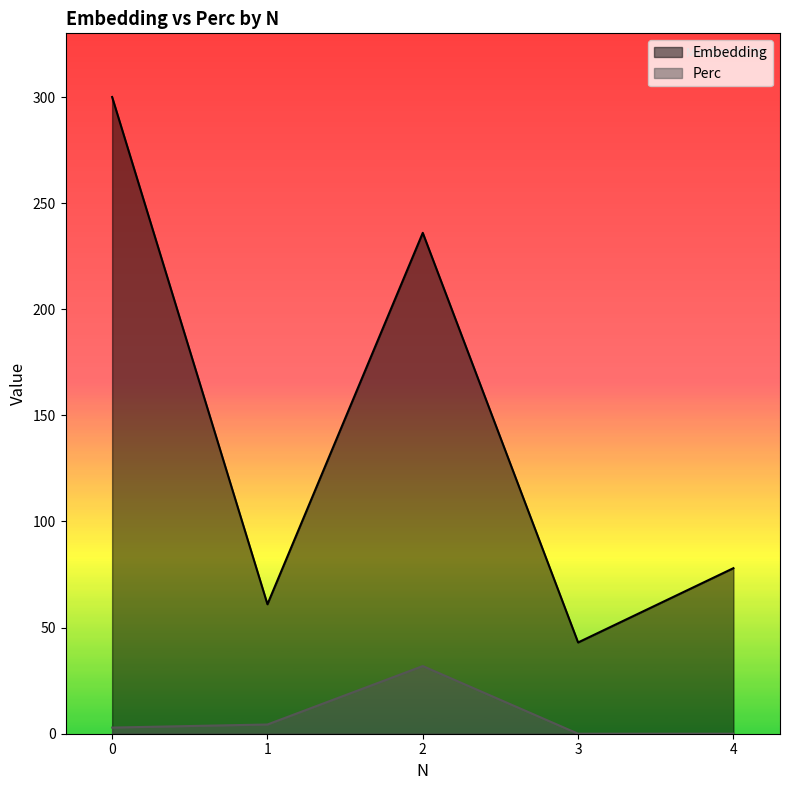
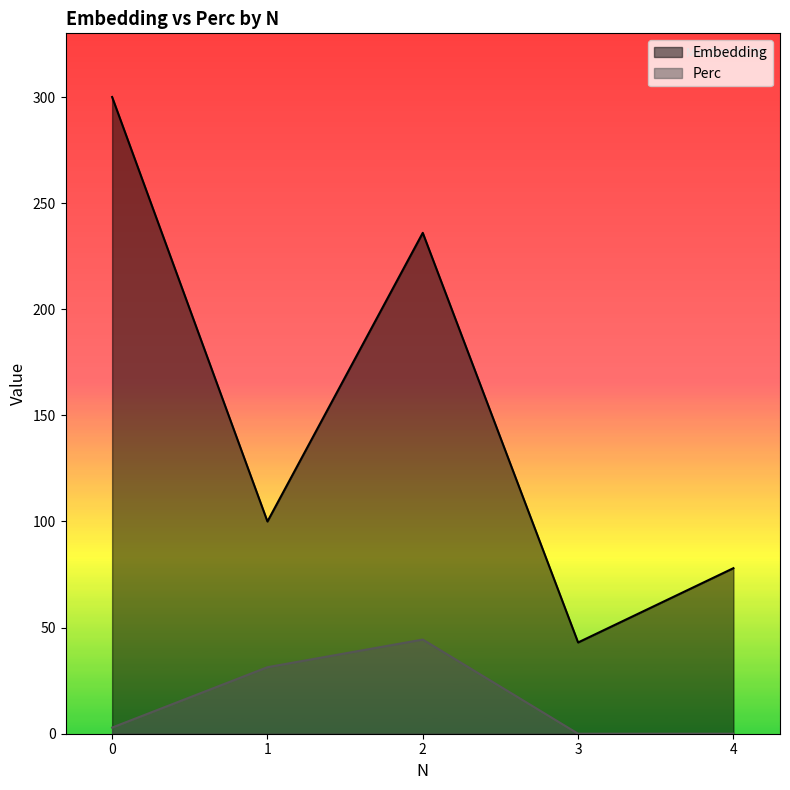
  {
    "Embedding": {
      "0": 300,
-     "1": 61,
+     "1": 100,
      "2": 236,
      "3": 43,
      "4": 78
    },
    "Perc": {
      "0": 3,
-     "1": 4,
-     "2": 32,
+     "1": 31,
+     "2": 44,
      "3": 0,
      "4": 0
    }
  }
